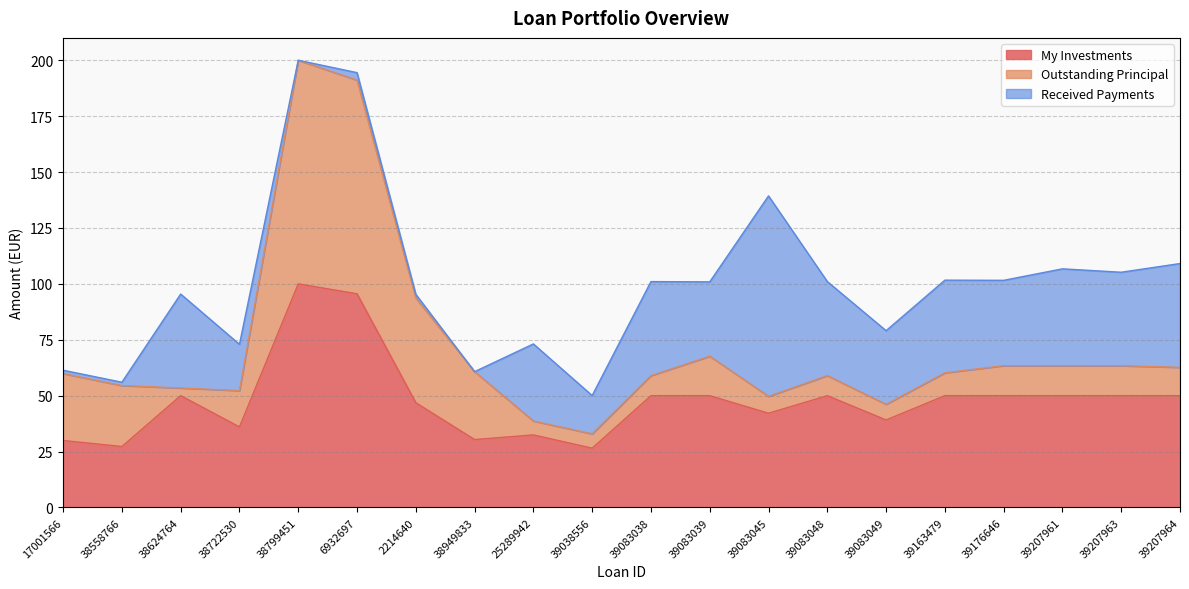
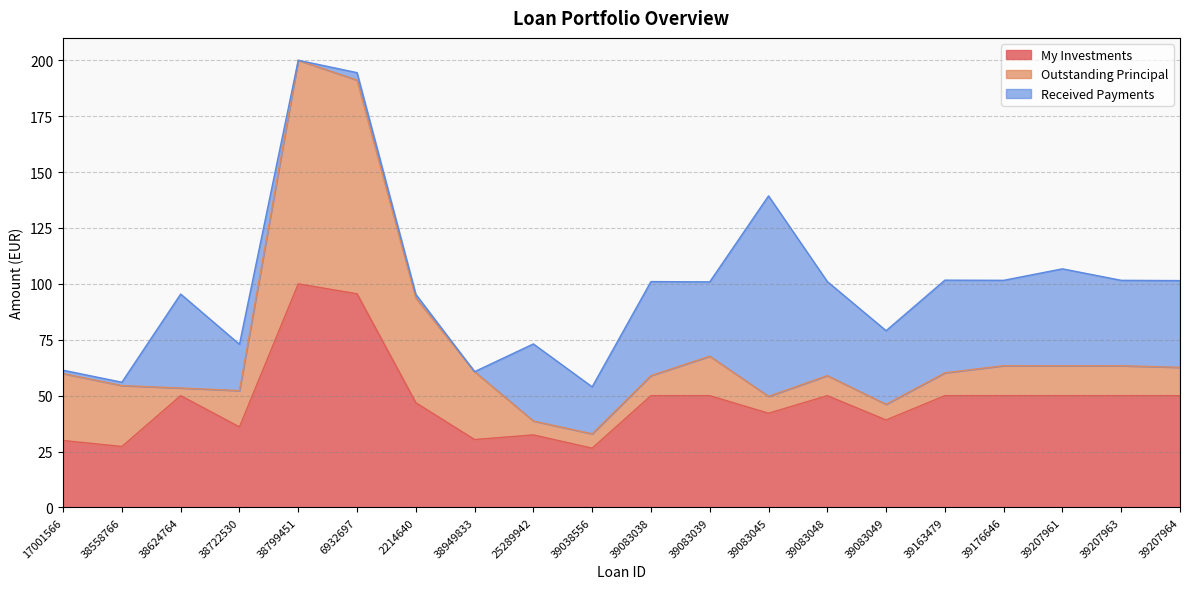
  {
    "Received Payments": {
      "17001566": 1,
      "38558766": 1,
      "38624764": 42,
      "38722530": 21,
      "6932697": 3,
      "2214640": 2,
      "25289942": 34,
-     "39038556": 17,
+     "39038556": 21,
      "39083038": 42,
      "39083039": 33,
      "39083045": 90,
      "39083048": 42,
      "39083049": 33,
      "39163479": 41,
      "39176646": 38,
      "39207961": 43,
-     "39207963": 42,
-     "39207964": 46
+     "39207963": 38,
+     "39207964": 39
    }
  }
